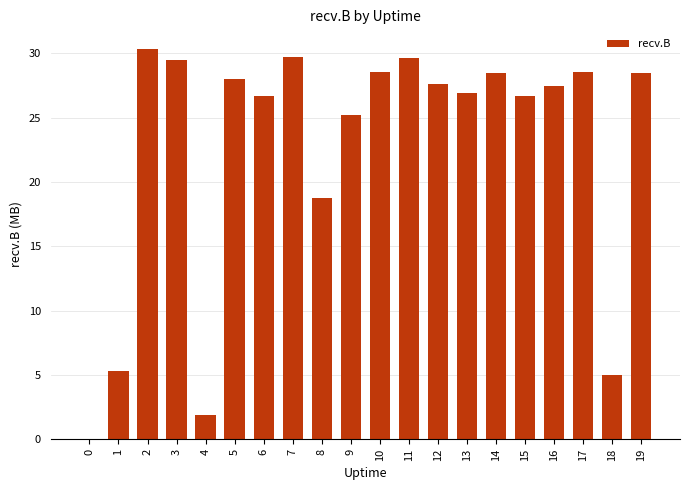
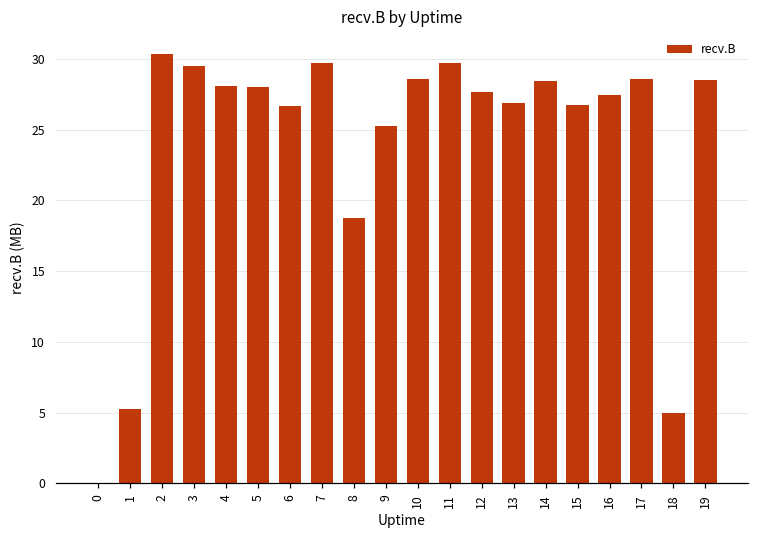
  {
    "0": 0.0,
    "1": 5.3,
    "2": 30.4,
    "3": 29.5,
-   "4": 1.9,
+   "4": 28.1,
    "5": 28.0,
    "6": 26.7,
    "7": 29.7,
    "8": 18.7,
    "9": 25.2,
    "10": 28.6,
    "11": 29.7,
    "12": 27.6,
    "13": 26.9,
    "14": 28.5,
    "15": 26.7,
    "16": 27.5,
    "17": 28.6,
    "18": 5.0,
    "19": 28.5
  }
